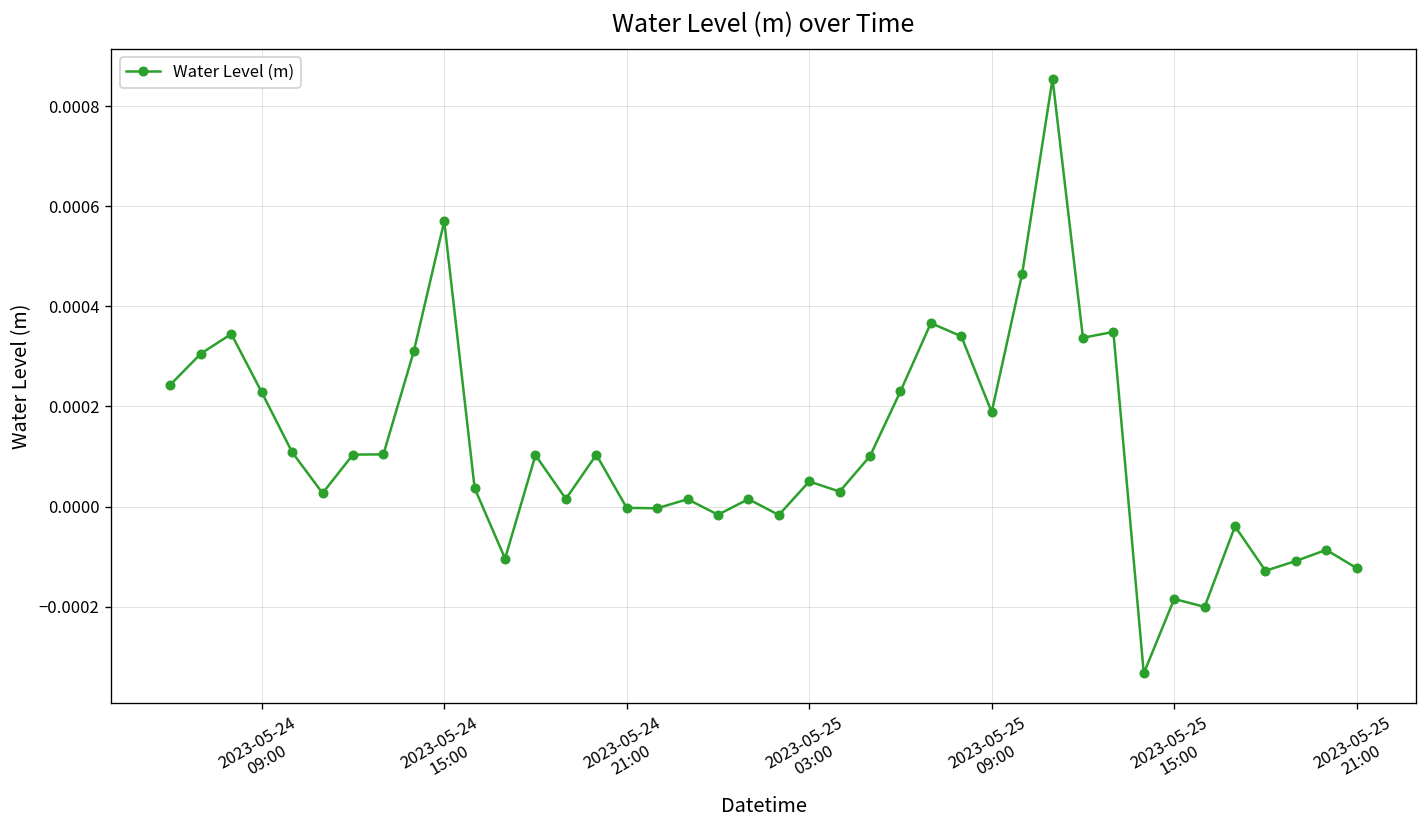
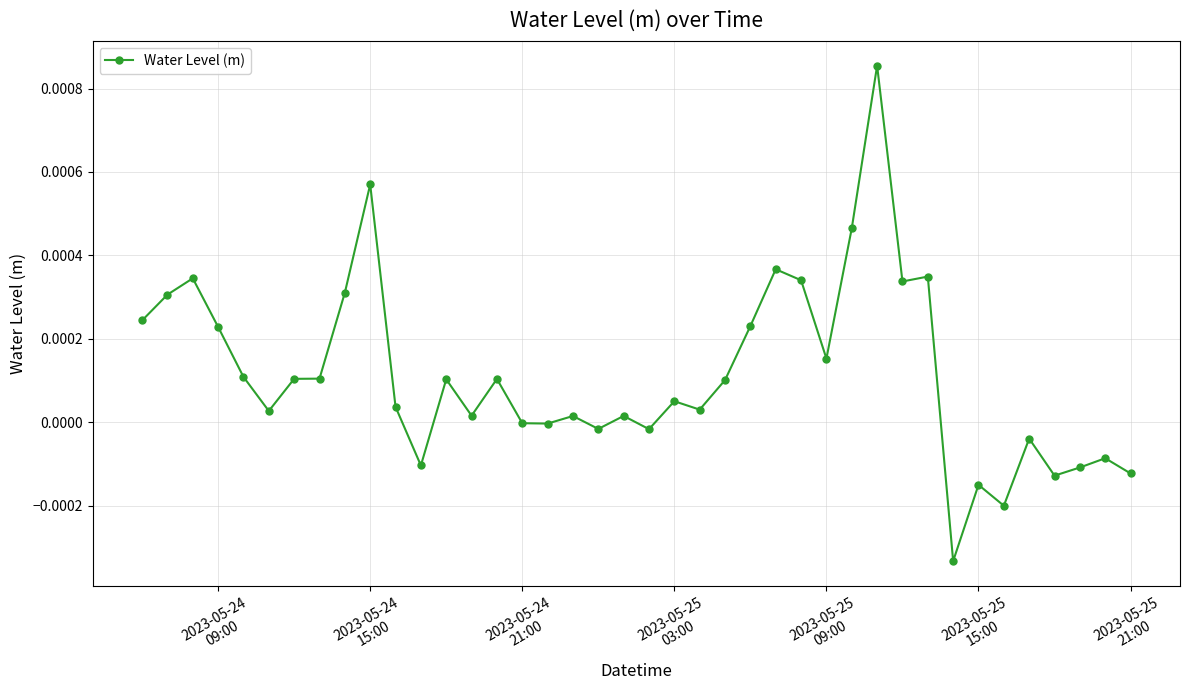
  {
    "2023-05-24 09:00": 0.00023,
    "2023-05-24 15:00": 0.00057,
    "2023-05-24 21:00": 0.00000,
    "2023-05-25 03:00": 0.00005,
-   "2023-05-25 09:00": 0.00019,
-   "2023-05-25 15:00": -0.00018,
+   "2023-05-25 09:00": 0.00015,
+   "2023-05-25 15:00": -0.00015,
    "2023-05-25 21:00": -0.00012
  }
